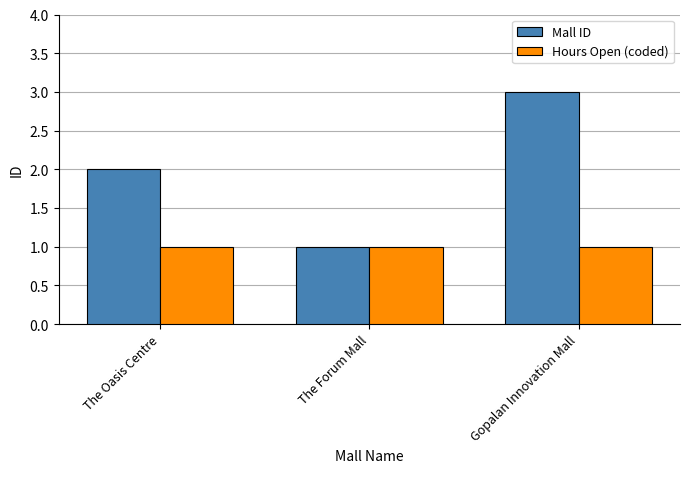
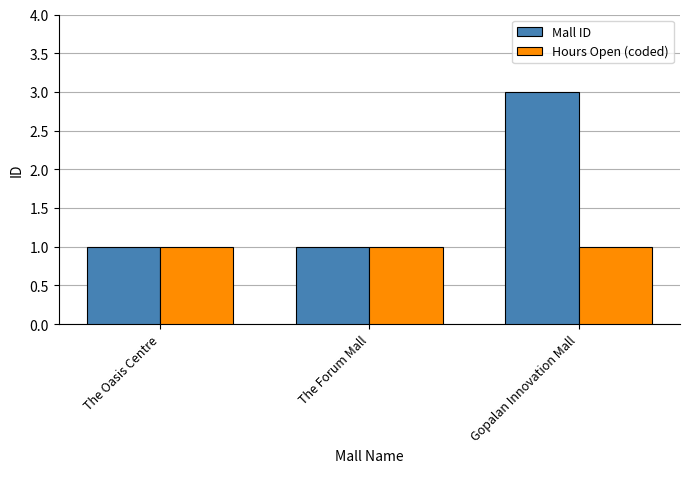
  {
    "Mall ID": {
-     "The Oasis Centre": 2,
+     "The Oasis Centre": 1,
      "The Forum Mall": 1,
      "Gopalan Innovation Mall": 3
    },
    "Hours Open (coded)": {
      "The Oasis Centre": 1,
      "The Forum Mall": 1,
      "Gopalan Innovation Mall": 1
    }
  }
